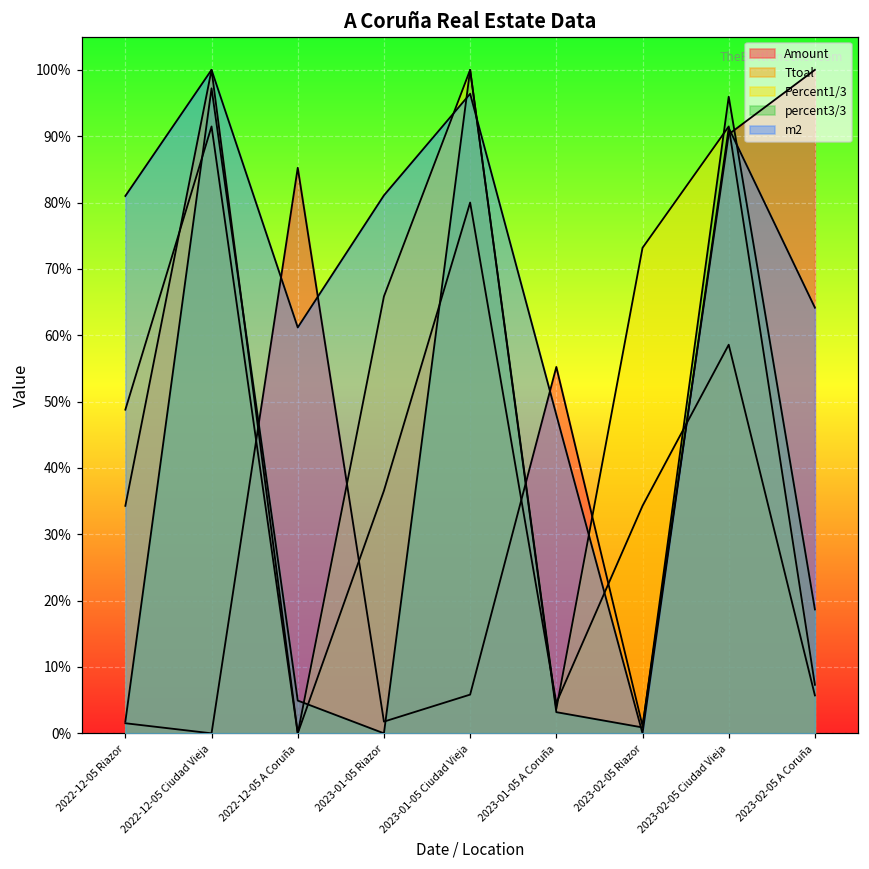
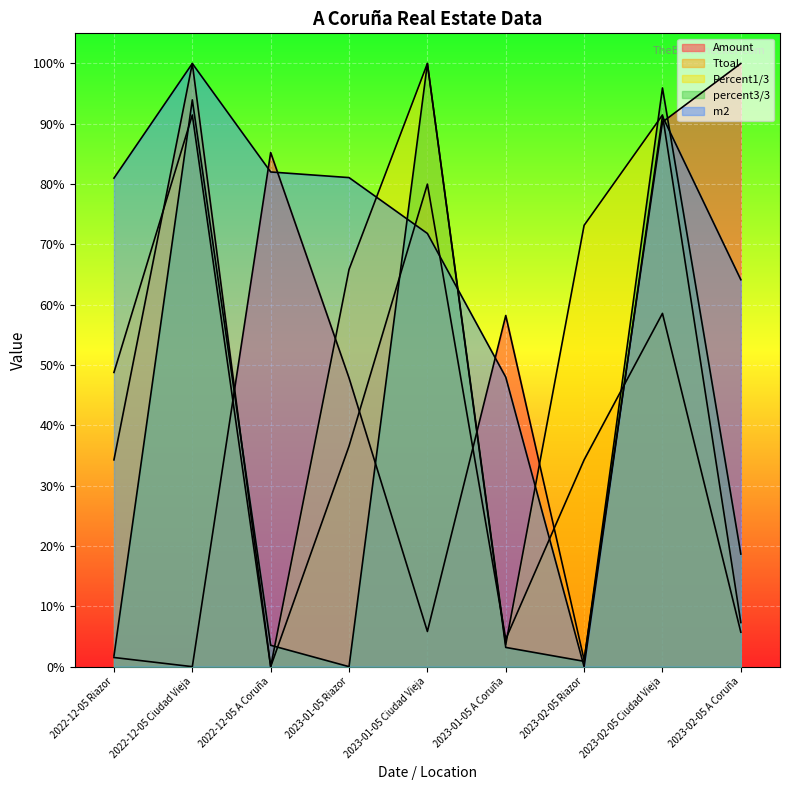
  {
    "Amount": {
      "2022-12-05 Ciudad Vieja": "0%",
      "2022-12-05 A Coruña": "85%",
-     "2023-01-05 Riazor": "2%",
+     "2023-01-05 Riazor": "48%",
      "2023-01-05 Ciudad Vieja": "6%",
-     "2023-01-05 A Coruña": "55%",
+     "2023-01-05 A Coruña": "58%",
      "2023-02-05 Ciudad Vieja": "90%"
    },
    "percent3/3": {
-     "2022-12-05 Ciudad Vieja": "97%",
-     "2022-12-05 A Coruña": "5%",
+     "2022-12-05 Ciudad Vieja": "94%",
+     "2022-12-05 A Coruña": "4%",
      "2023-01-05 Riazor": "0%",
      "2023-01-05 A Coruña": "3%",
      "2023-02-05 Ciudad Vieja": "96%",
      "2023-02-05 A Coruña": "19%"
    },
    "m2": {
      "2022-12-05 Riazor": "81%",
-     "2022-12-05 A Coruña": "61%",
+     "2022-12-05 A Coruña": "82%",
      "2023-01-05 Riazor": "81%",
-     "2023-01-05 Ciudad Vieja": "96%",
+     "2023-01-05 Ciudad Vieja": "72%",
      "2023-01-05 A Coruña": "48%",
      "2023-02-05 Riazor": "0%",
      "2023-02-05 A Coruña": "64%"
    }
  }
